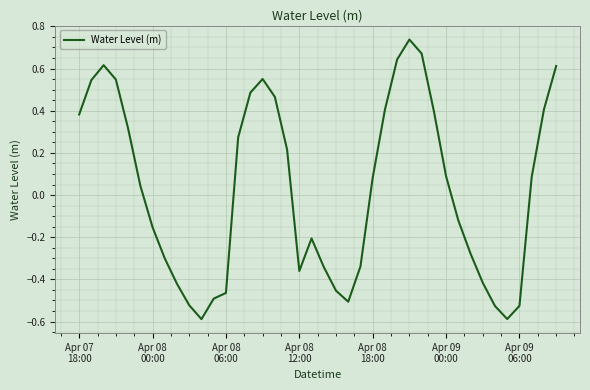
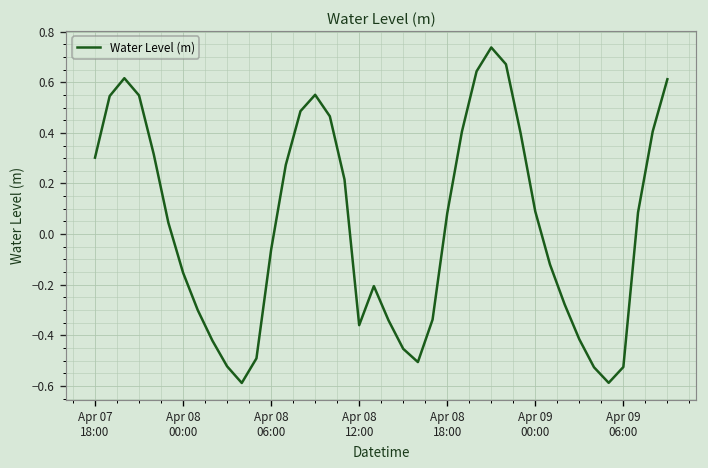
  {
-   "Apr 07 18:00": 0.38,
+   "Apr 07 18:00": 0.30,
    "Apr 08 00:00": -0.15,
-   "Apr 08 06:00": -0.46,
+   "Apr 08 06:00": -0.06,
    "Apr 08 12:00": -0.36,
    "Apr 08 18:00": 0.08,
    "Apr 09 00:00": 0.09,
    "Apr 09 06:00": -0.53
  }
